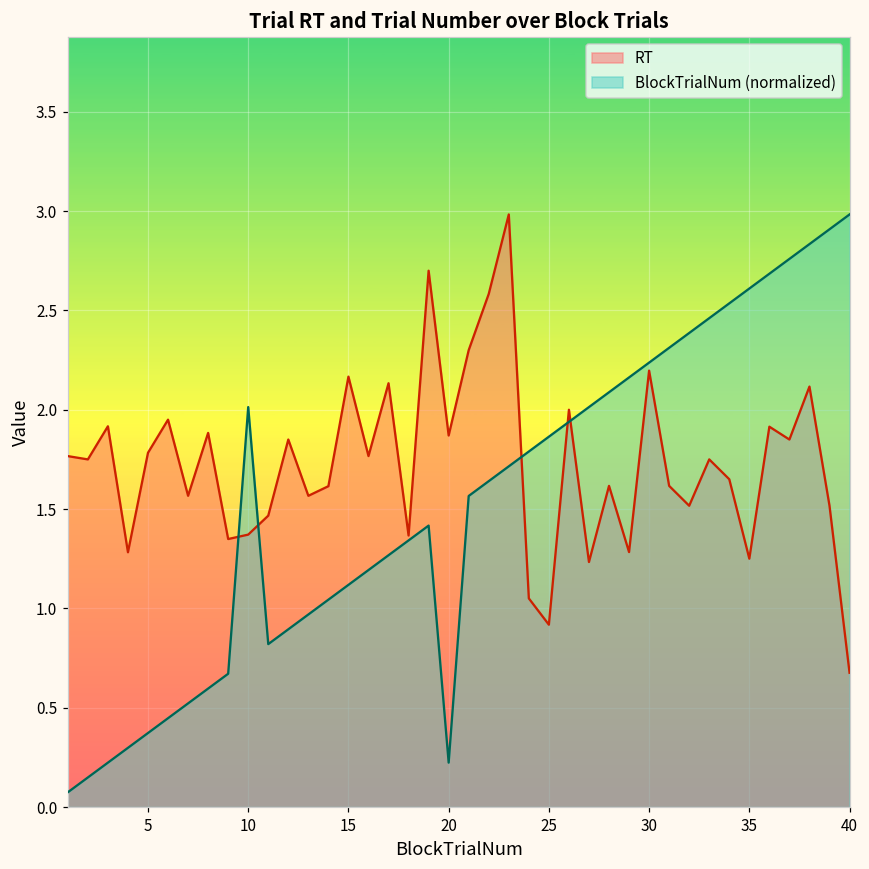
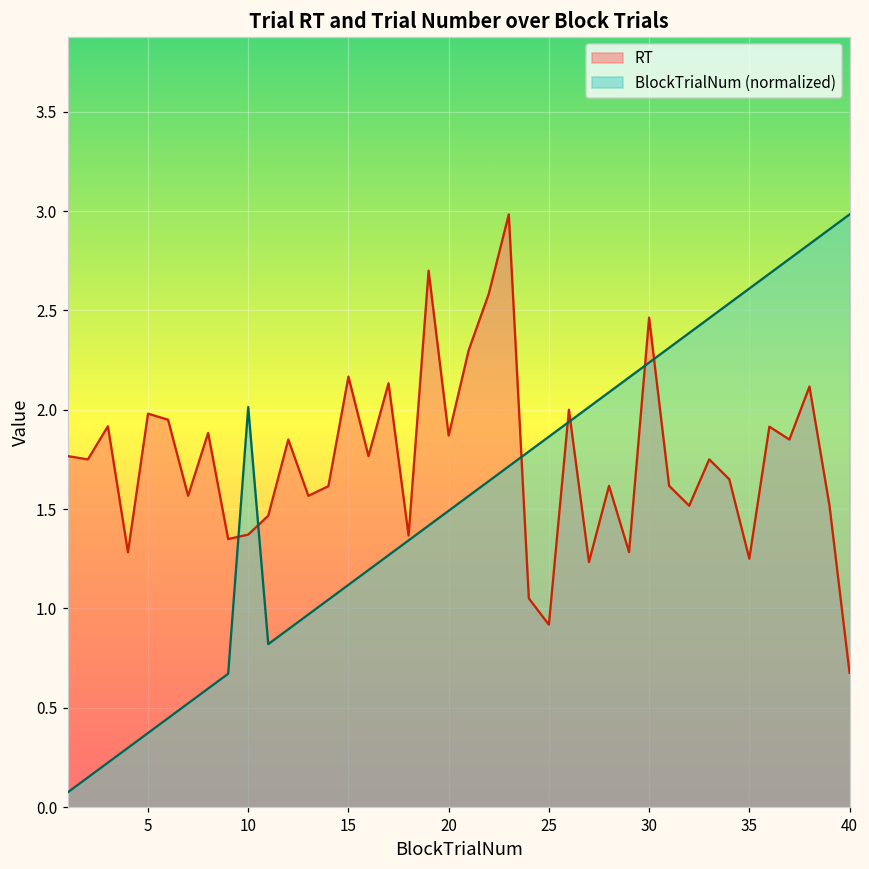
  {
    "RT": {
-     "5": 1.78,
+     "5": 1.98,
      "10": 1.37,
      "15": 2.17,
      "20": 1.87,
      "25": 0.92,
-     "30": 2.20,
+     "30": 2.46,
      "35": 1.25,
      "40": 0.68
    },
    "BlockTrialNum (normalized)": {
      "5": 0.37,
      "10": 2.01,
      "15": 1.12,
-     "20": 0.22,
+     "20": 1.49,
      "25": 1.86,
      "30": 2.24,
      "35": 2.61,
      "40": 2.98
    }
  }
